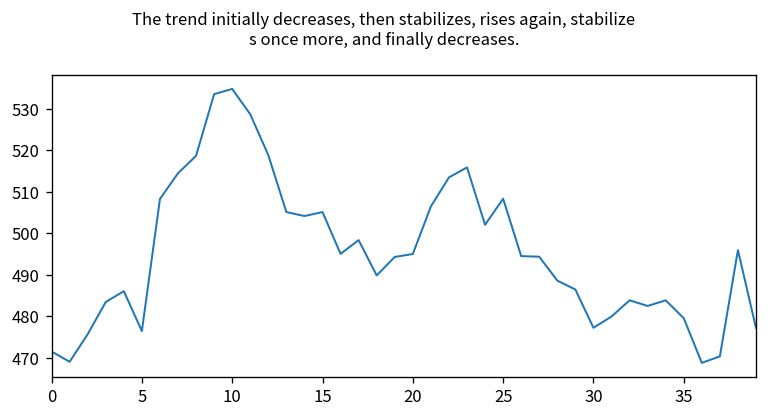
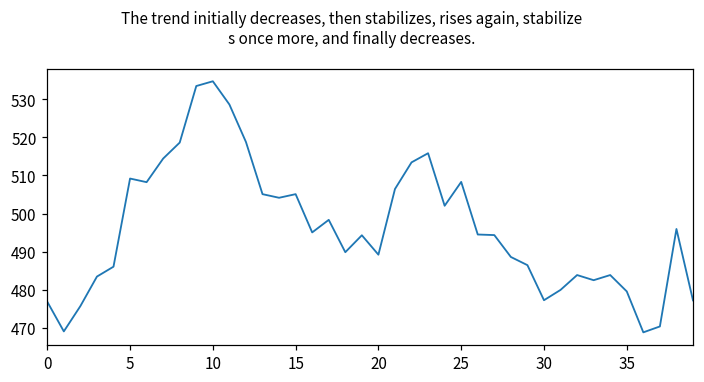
  {
-   "0": 472,
-   "5": 476,
+   "0": 477,
+   "5": 509,
    "10": 535,
    "15": 505,
-   "20": 495,
+   "20": 489,
    "25": 508,
    "30": 477,
    "35": 480
  }
